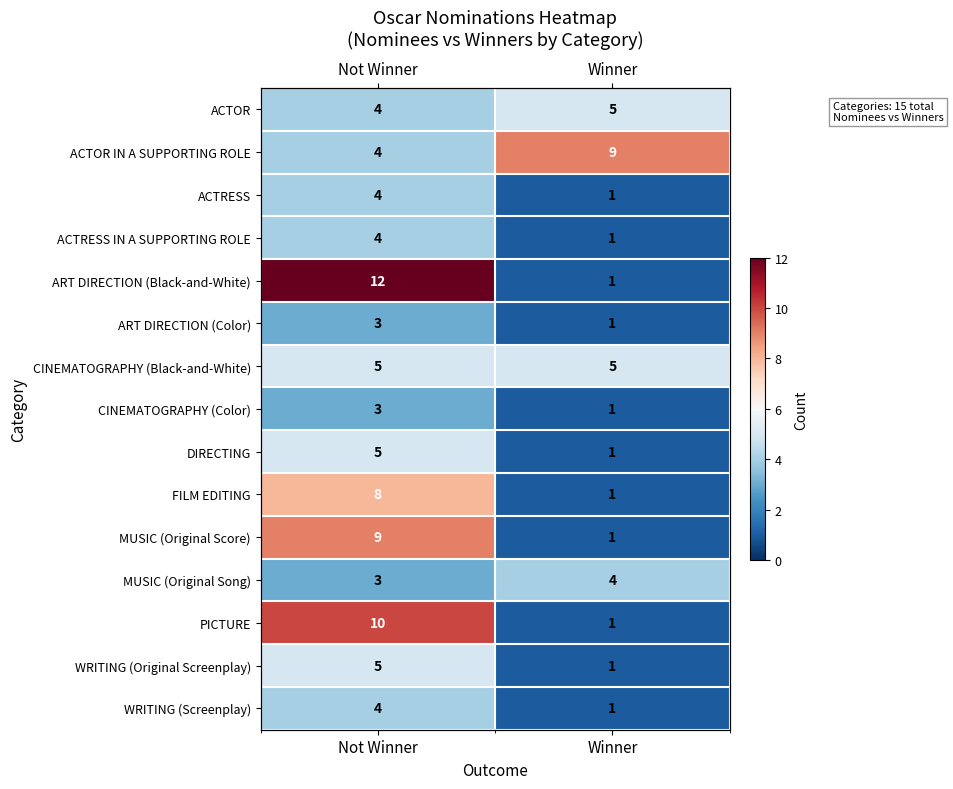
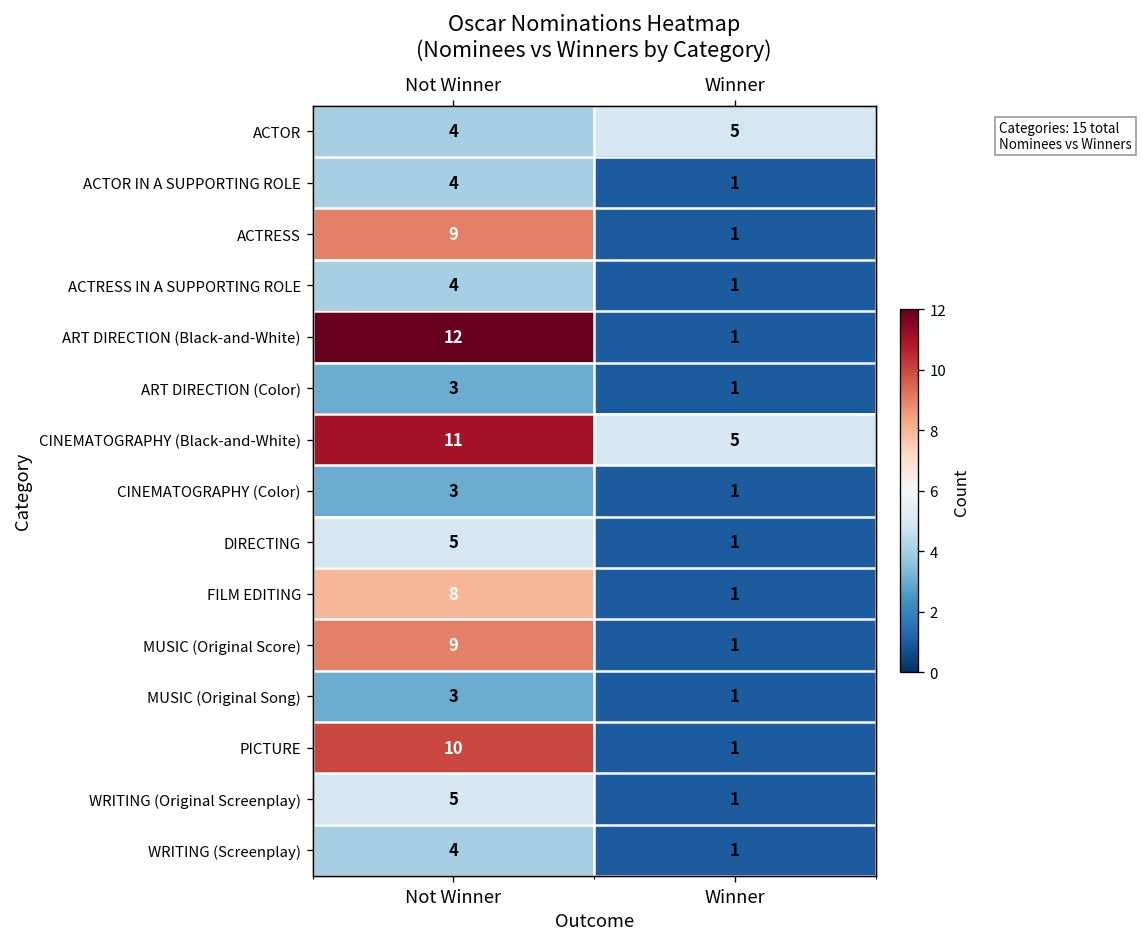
  {
    "ACTOR": {
      "Not Winner": 4,
      "Winner": 5
    },
    "ACTOR IN A SUPPORTING ROLE": {
      "Not Winner": 4,
-     "Winner": 9
+     "Winner": 1
    },
    "ACTRESS": {
-     "Not Winner": 4,
+     "Not Winner": 9,
      "Winner": 1
    },
    "ACTRESS IN A SUPPORTING ROLE": {
      "Not Winner": 4,
      "Winner": 1
    },
    "ART DIRECTION (Black-and-White)": {
      "Not Winner": 12,
      "Winner": 1
    },
    "ART DIRECTION (Color)": {
      "Not Winner": 3,
      "Winner": 1
    },
    "CINEMATOGRAPHY (Black-and-White)": {
-     "Not Winner": 5,
+     "Not Winner": 11,
      "Winner": 5
    },
    "CINEMATOGRAPHY (Color)": {
      "Not Winner": 3,
      "Winner": 1
    },
    "DIRECTING": {
      "Not Winner": 5,
      "Winner": 1
    },
    "FILM EDITING": {
      "Not Winner": 8,
      "Winner": 1
    },
    "MUSIC (Original Score)": {
      "Not Winner": 9,
      "Winner": 1
    },
    "MUSIC (Original Song)": {
      "Not Winner": 3,
-     "Winner": 4
+     "Winner": 1
    },
    "PICTURE": {
      "Not Winner": 10,
      "Winner": 1
    },
    "WRITING (Original Screenplay)": {
      "Not Winner": 5,
      "Winner": 1
    },
    "WRITING (Screenplay)": {
      "Not Winner": 4,
      "Winner": 1
    }
  }
